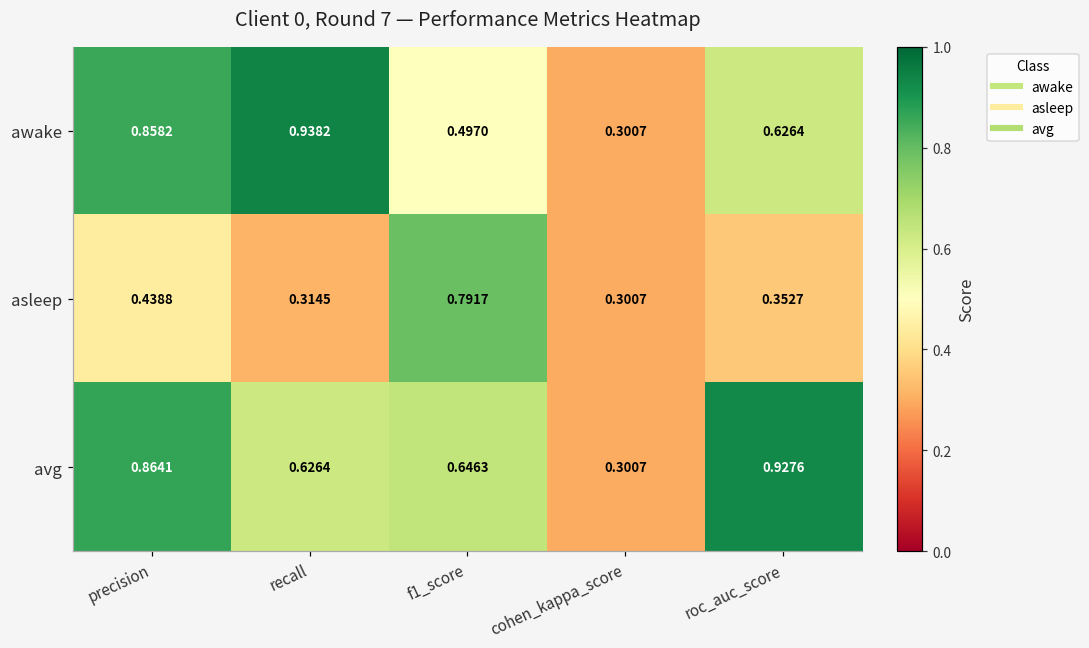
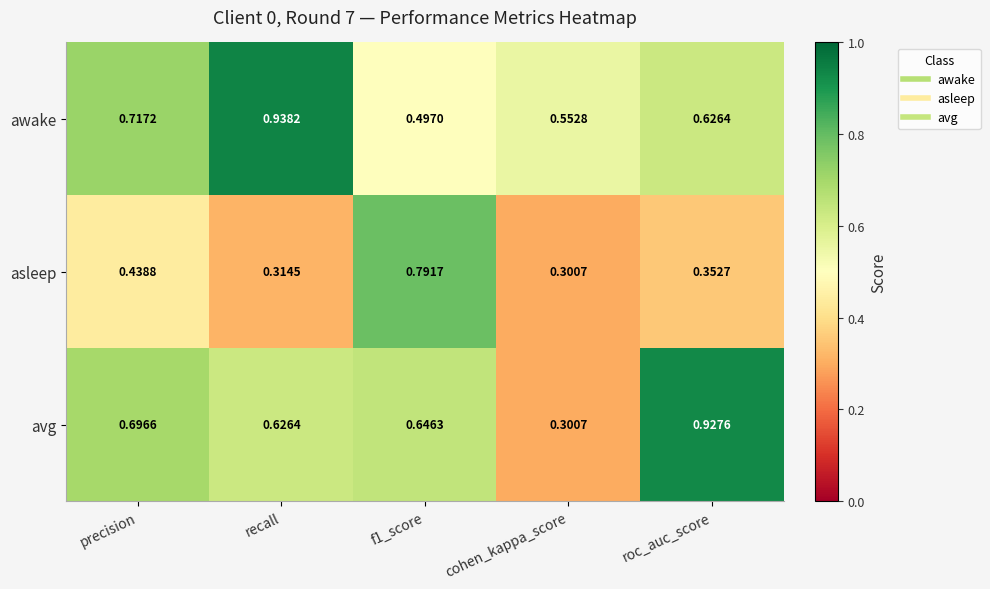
  {
    "awake": {
-     "precision": 0.8582,
+     "precision": 0.7172,
      "recall": 0.9382,
      "f1_score": 0.4970,
-     "cohen_kappa_score": 0.3007,
+     "cohen_kappa_score": 0.5528,
      "roc_auc_score": 0.6264
    },
    "asleep": {
      "precision": 0.4388,
      "recall": 0.3145,
      "f1_score": 0.7917,
      "cohen_kappa_score": 0.3007,
      "roc_auc_score": 0.3527
    },
    "avg": {
-     "precision": 0.8641,
+     "precision": 0.6966,
      "recall": 0.6264,
      "f1_score": 0.6463,
      "cohen_kappa_score": 0.3007,
      "roc_auc_score": 0.9276
    }
  }
